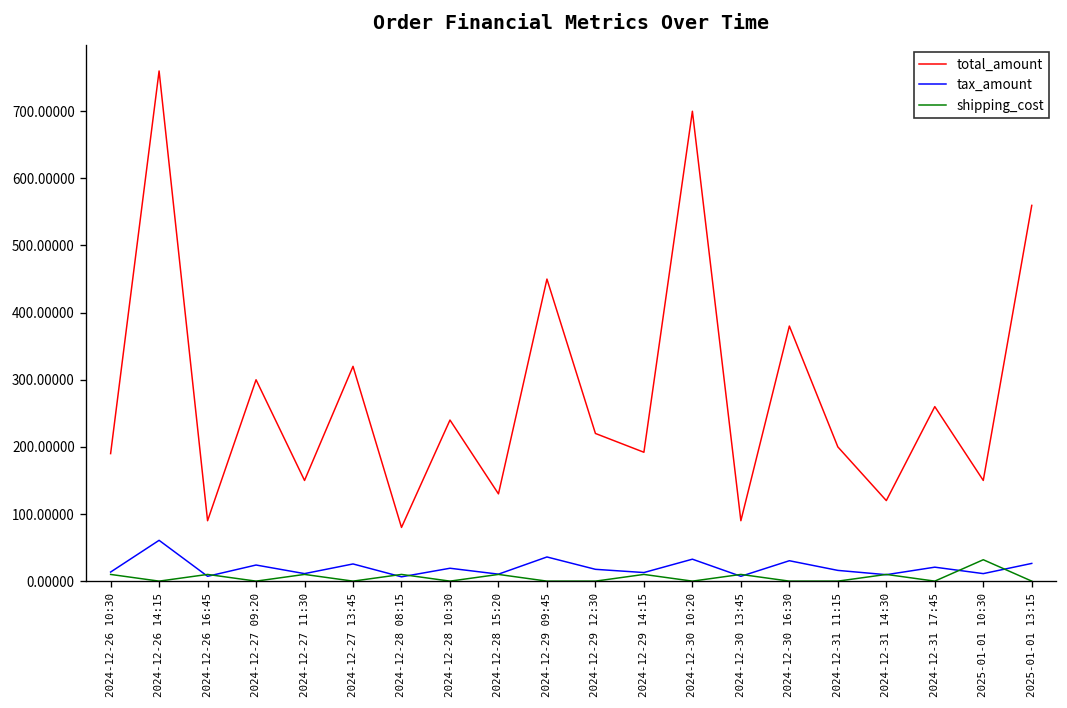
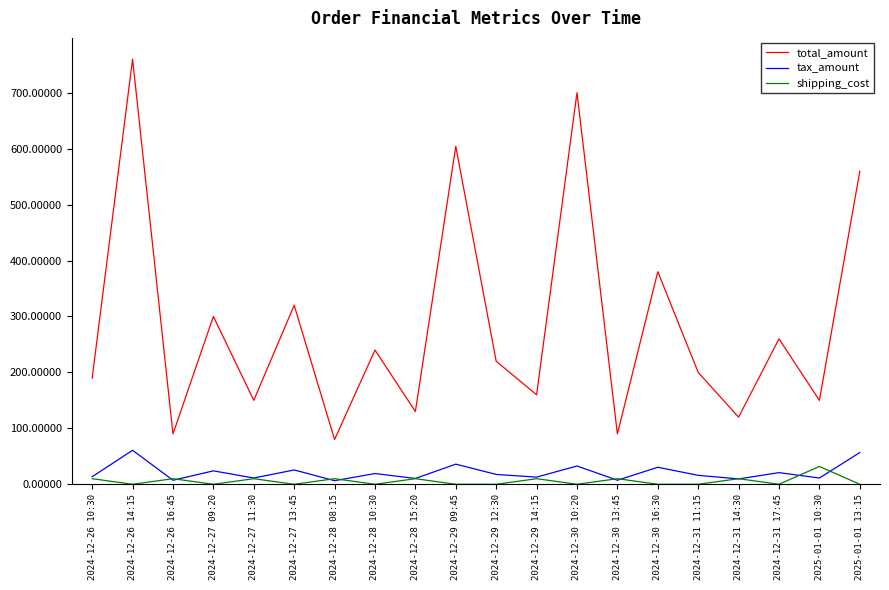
  {
    "total_amount": {
      "2024-12-26 10:30": 190,
      "2024-12-26 14:15": 760,
      "2024-12-26 16:45": 90,
      "2024-12-27 09:20": 300,
      "2024-12-27 11:30": 150,
      "2024-12-27 13:45": 320,
      "2024-12-28 08:15": 80,
      "2024-12-28 10:30": 240,
      "2024-12-28 15:20": 130,
-     "2024-12-29 09:45": 450,
+     "2024-12-29 09:45": 600,
      "2024-12-29 12:30": 220,
-     "2024-12-29 14:15": 190,
+     "2024-12-29 14:15": 160,
      "2024-12-30 10:20": 700,
      "2024-12-30 13:45": 90,
      "2024-12-30 16:30": 380,
      "2024-12-31 11:15": 200,
      "2024-12-31 14:30": 120,
      "2024-12-31 17:45": 260,
      "2025-01-01 10:30": 150,
      "2025-01-01 13:15": 560
    },
    "tax_amount": {
      "2024-12-26 14:15": 60,
      "2024-12-27 09:20": 20,
      "2024-12-27 13:45": 30,
      "2024-12-28 10:30": 20,
      "2024-12-29 09:45": 40,
      "2024-12-29 12:30": 20,
      "2024-12-30 10:20": 30,
      "2024-12-30 16:30": 30,
      "2024-12-31 11:15": 20,
      "2024-12-31 17:45": 20,
      "2025-01-01 10:30": 10,
-     "2025-01-01 13:15": 30
+     "2025-01-01 13:15": 60
    },
    "shipping_cost": {
      "2024-12-26 14:15": 0,
      "2024-12-27 09:20": 0,
      "2024-12-27 13:45": 0,
      "2024-12-28 10:30": 0,
      "2024-12-29 09:45": 0,
      "2024-12-29 12:30": 0,
      "2024-12-30 10:20": 0,
      "2024-12-30 16:30": 0,
      "2024-12-31 11:15": 0,
      "2024-12-31 17:45": 0,
      "2025-01-01 10:30": 30,
      "2025-01-01 13:15": 0
    }
  }
